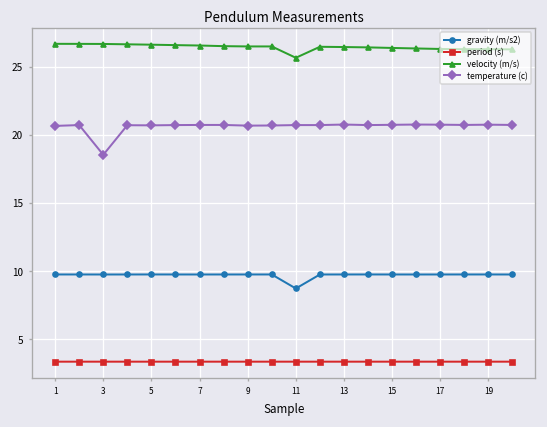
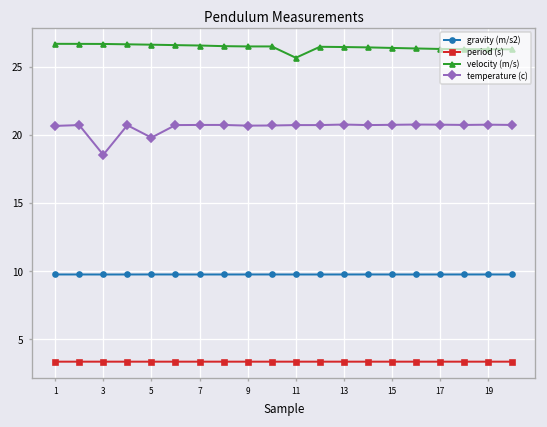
  {
    "gravity (m/s2)": {
      "1": 9.8,
      "3": 9.8,
      "5": 9.8,
      "7": 9.8,
      "9": 9.8,
-     "11": 8.7,
+     "11": 9.8,
      "13": 9.8,
      "15": 9.8,
      "17": 9.8,
      "19": 9.8
    },
    "period (s)": {
      "1": 3.4,
      "3": 3.4,
      "5": 3.4,
      "7": 3.4,
      "9": 3.4,
      "11": 3.4,
      "13": 3.4,
      "15": 3.4,
      "17": 3.4,
      "19": 3.4
    },
    "velocity (m/s)": {
      "1": 26.7,
      "3": 26.7,
      "5": 26.6,
      "7": 26.6,
      "9": 26.5,
      "11": 25.7,
      "13": 26.4,
      "15": 26.4,
      "17": 26.3
    },
    "temperature (c)": {
      "1": 20.7,
      "3": 18.5,
-     "5": 20.7,
+     "5": 19.8,
      "7": 20.7,
      "9": 20.7,
      "11": 20.7,
      "13": 20.8,
      "15": 20.7,
      "17": 20.8,
      "19": 20.8
    }
  }
